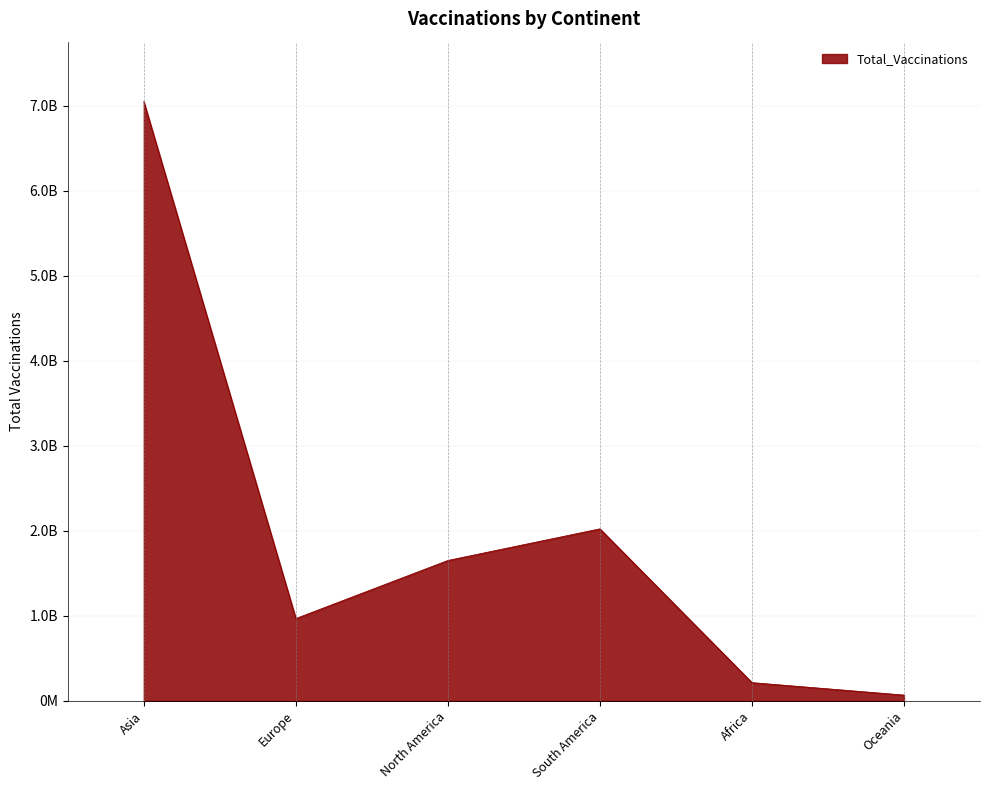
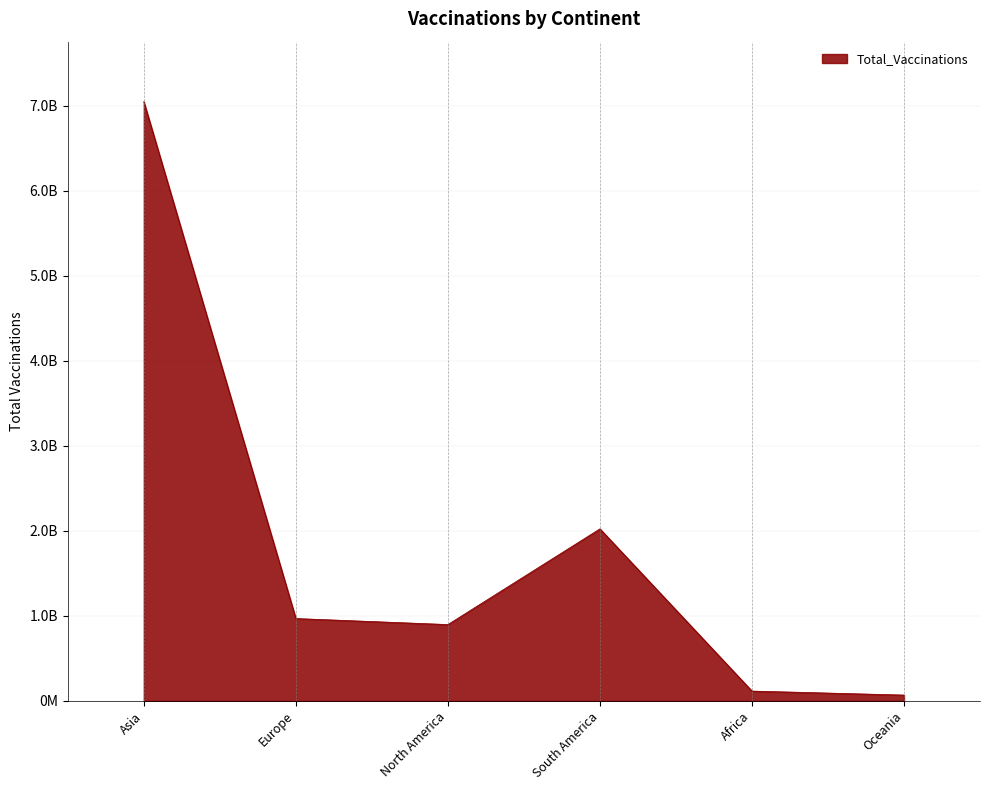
  {
    "Asia": 7000000000,
    "Europe": 1000000000,
-   "North America": 1700000000,
+   "North America": 900000000,
    "South America": 2000000000,
-   "Africa": 200000000,
+   "Africa": 100000000,
    "Oceania": 100000000
  }
